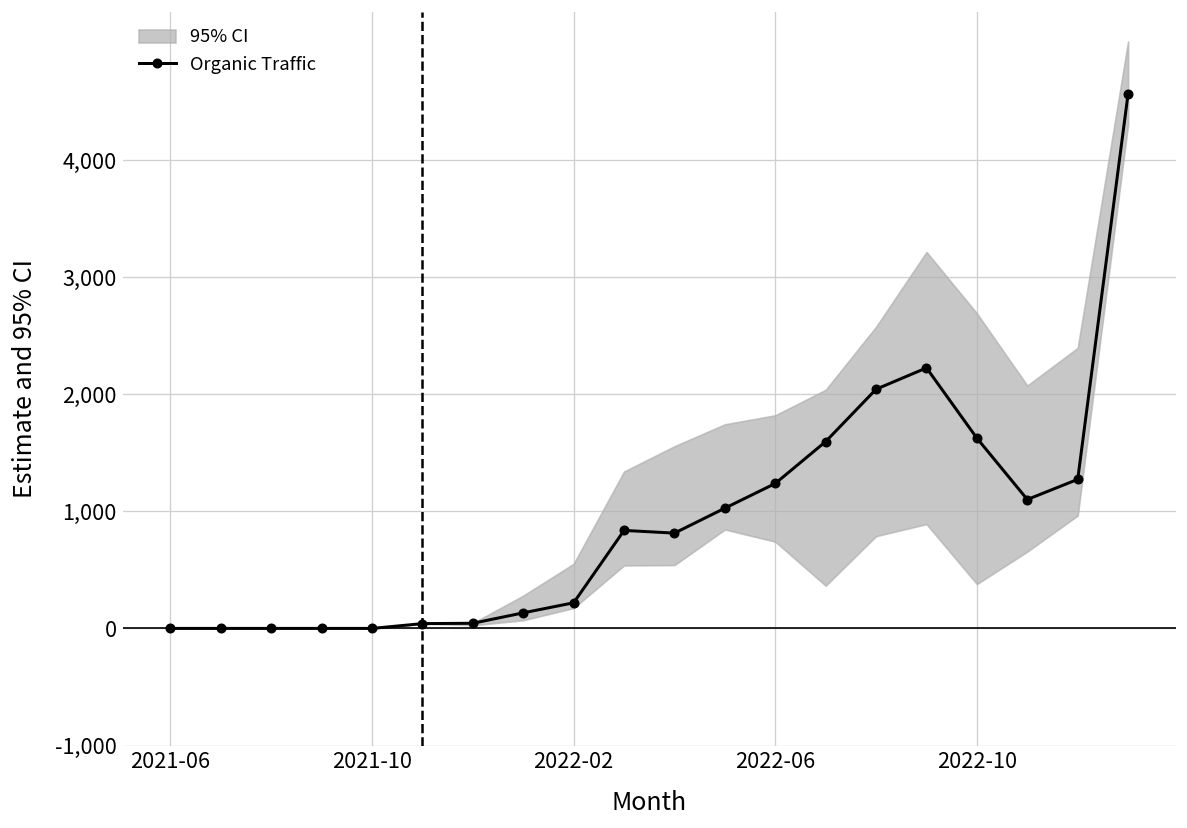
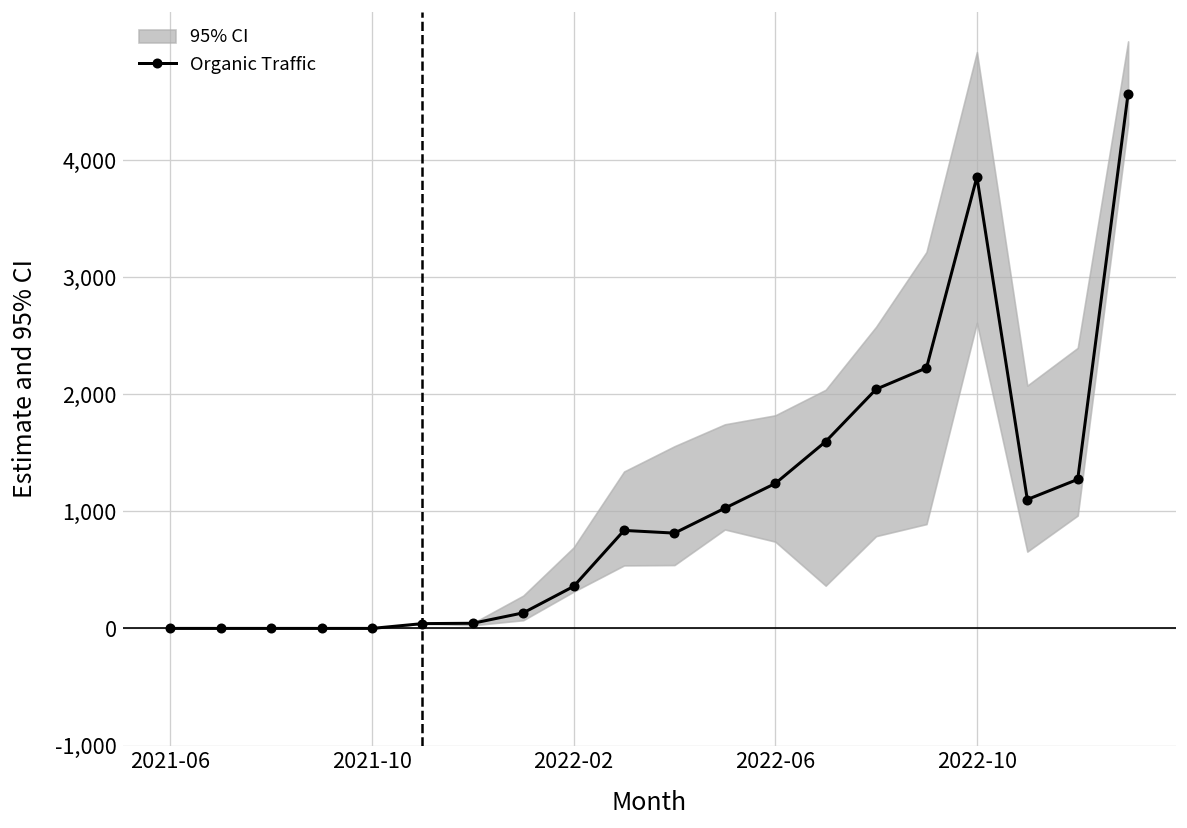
  {
    "Organic Traffic": {
-     "2022-02": "200",
+     "2022-02": "400",
      "2022-06": "1,200",
-     "2022-10": "1,600"
+     "2022-10": "3,900"
    }
  }
